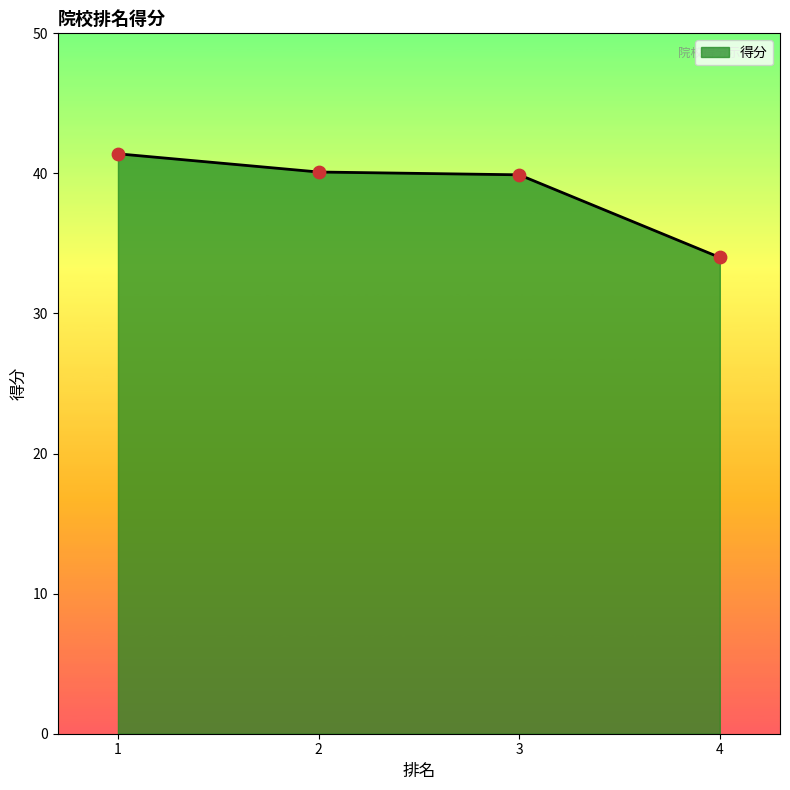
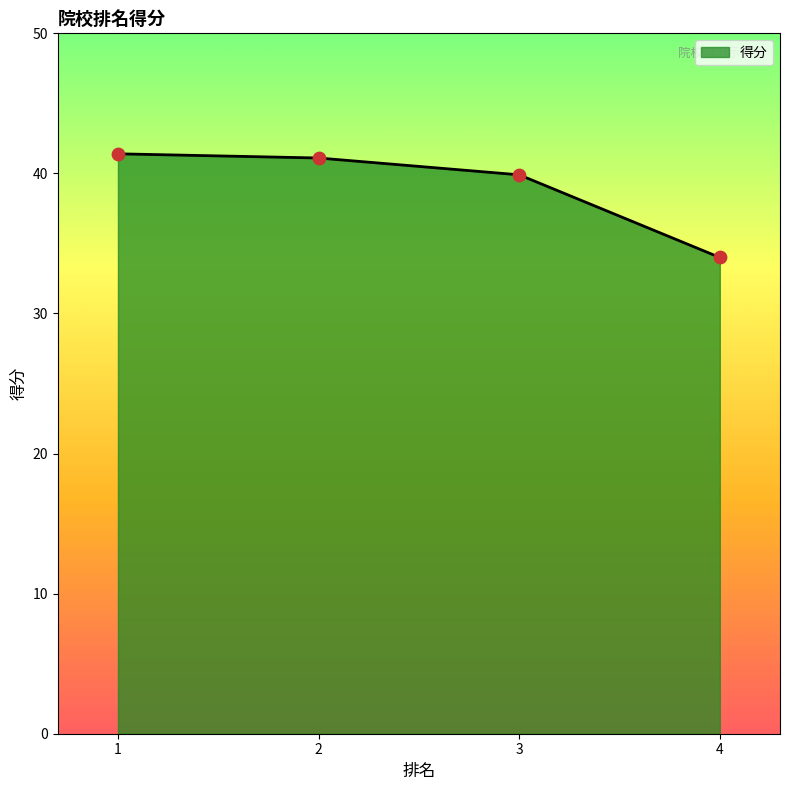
  {
    "1": 41.4,
-   "2": 40.1,
+   "2": 41.1,
    "3": 39.9,
    "4": 34.0
  }
